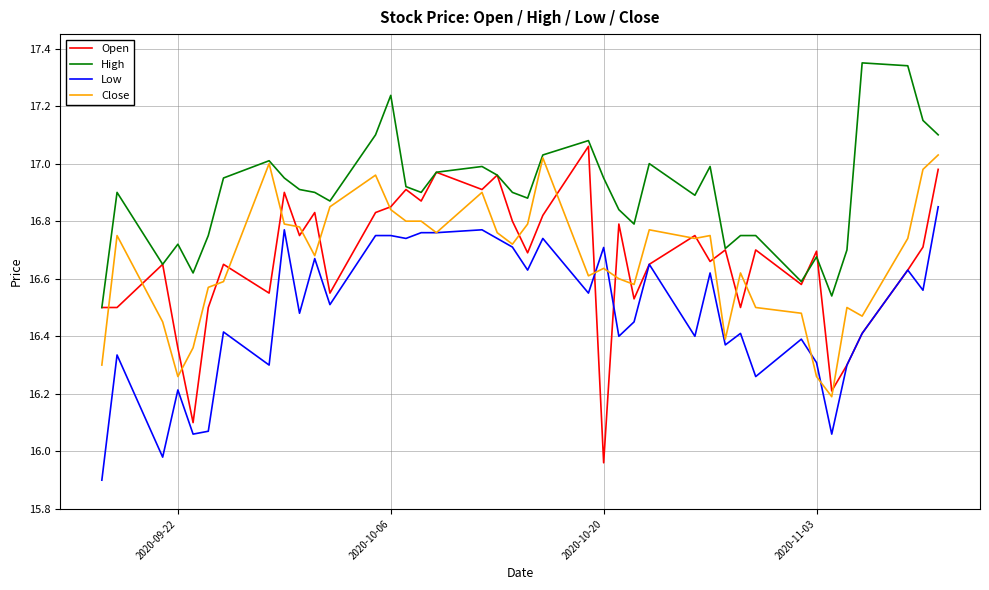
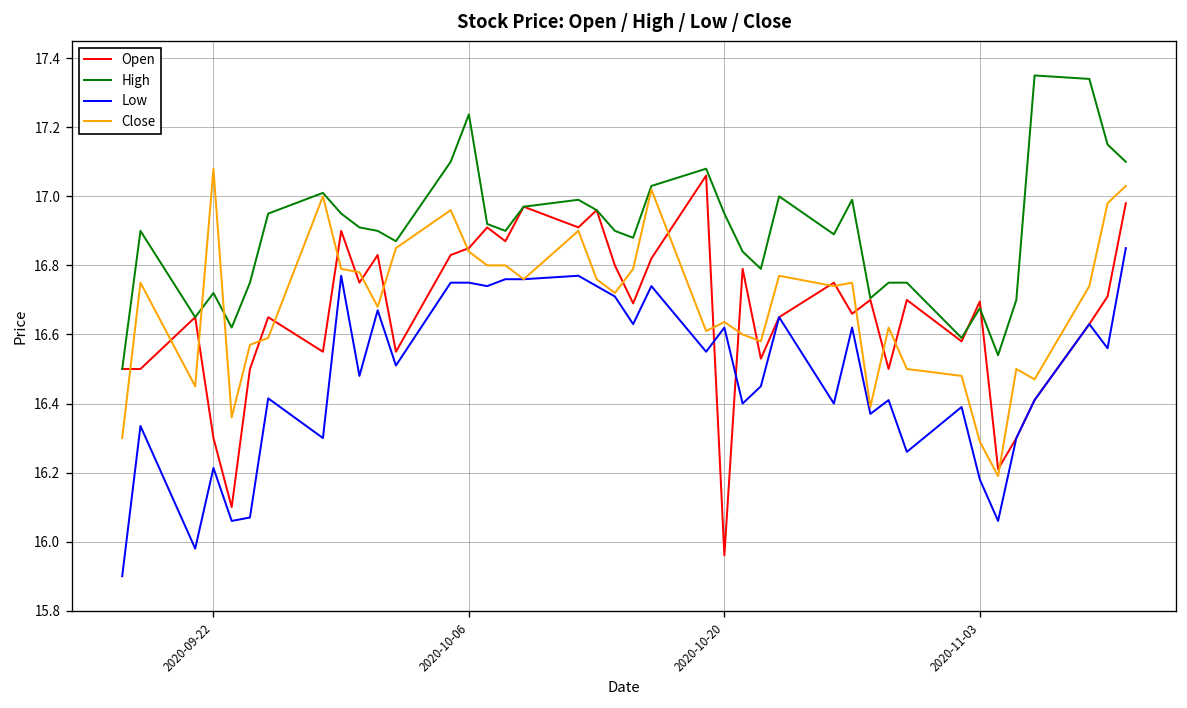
  {
    "Open": {
-     "2020-09-22": 16.36,
+     "2020-09-22": 16.30,
      "2020-10-06": 16.85,
      "2020-10-20": 15.96,
      "2020-11-03": 16.70
    },
    "High": {
      "2020-09-22": 16.72,
      "2020-10-06": 17.24,
      "2020-10-20": 16.95,
      "2020-11-03": 16.68
    },
    "Low": {
      "2020-09-22": 16.21,
      "2020-10-06": 16.75,
-     "2020-10-20": 16.71,
-     "2020-11-03": 16.31
+     "2020-10-20": 16.62,
+     "2020-11-03": 16.18
    },
    "Close": {
-     "2020-09-22": 16.26,
+     "2020-09-22": 17.08,
      "2020-10-06": 16.84,
      "2020-10-20": 16.64,
-     "2020-11-03": 16.26
+     "2020-11-03": 16.29
    }
  }
